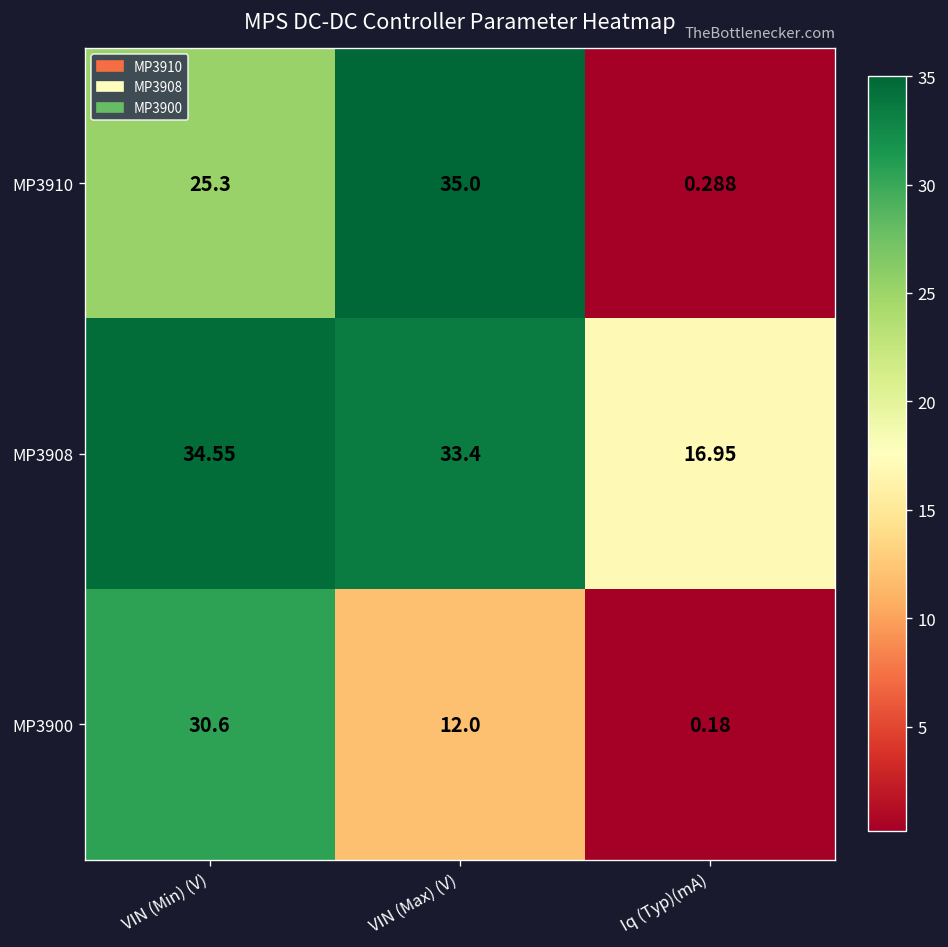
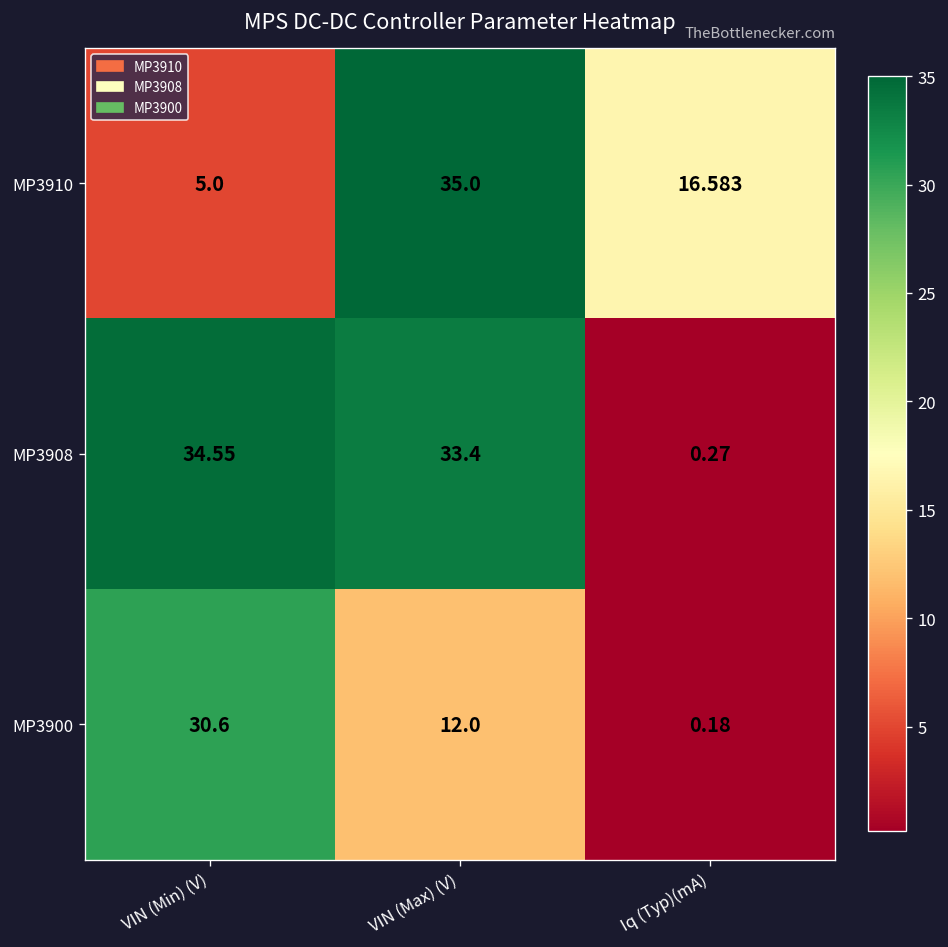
  {
    "MP3910": {
-     "VIN (Min) (V)": 25.3,
-     "Iq (Typ)(mA)": 0.288
+     "VIN (Min) (V)": 5.0,
+     "Iq (Typ)(mA)": 16.583
    },
    "MP3908": {
-     "Iq (Typ)(mA)": 16.95
+     "Iq (Typ)(mA)": 0.27
    }
  }
